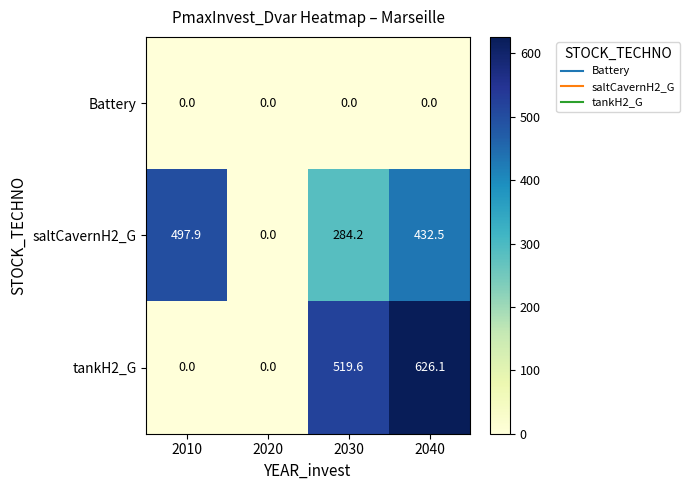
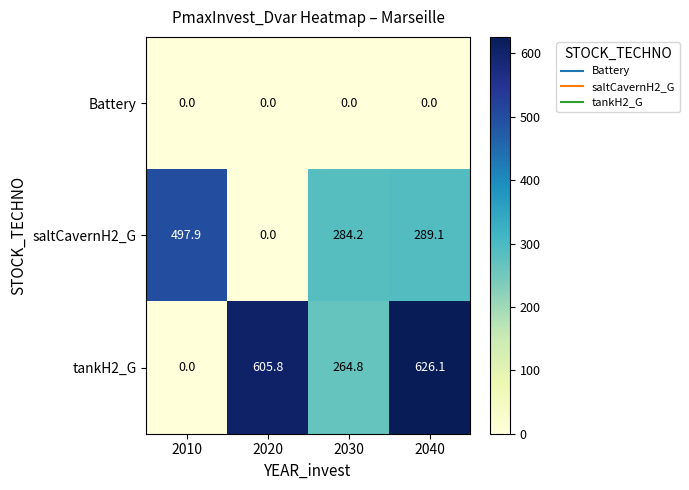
  {
    "Battery": {
      "2010": 0.0,
      "2020": 0.0,
      "2030": 0.0,
      "2040": 0.0
    },
    "saltCavernH2_G": {
      "2010": 497.9,
      "2020": 0.0,
      "2030": 284.2,
-     "2040": 432.5
+     "2040": 289.1
    },
    "tankH2_G": {
      "2010": 0.0,
-     "2020": 0.0,
-     "2030": 519.6,
+     "2020": 605.8,
+     "2030": 264.8,
      "2040": 626.1
    }
  }
